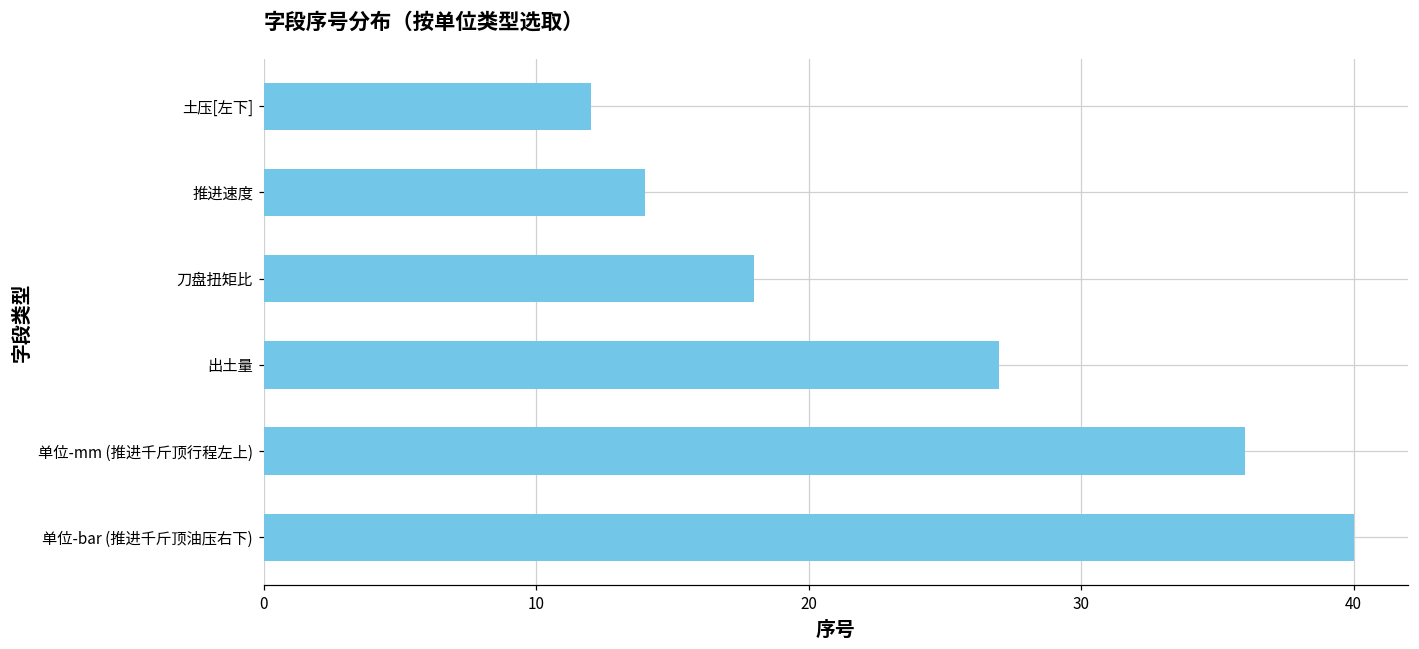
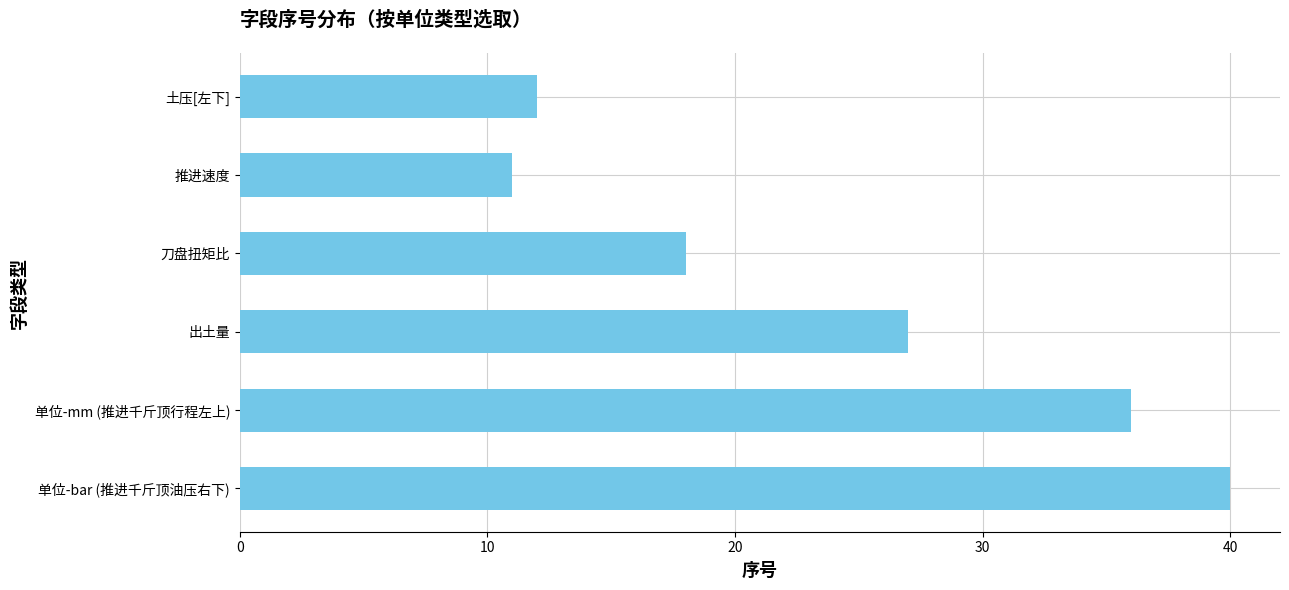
  {
    "土压[左下]": 12,
-   "推进速度": 14,
+   "推进速度": 11,
    "刀盘扭矩比": 18,
    "出土量": 27,
    "单位-mm (推进千斤顶行程左上)": 36,
    "单位-bar (推进千斤顶油压右下)": 40
  }
